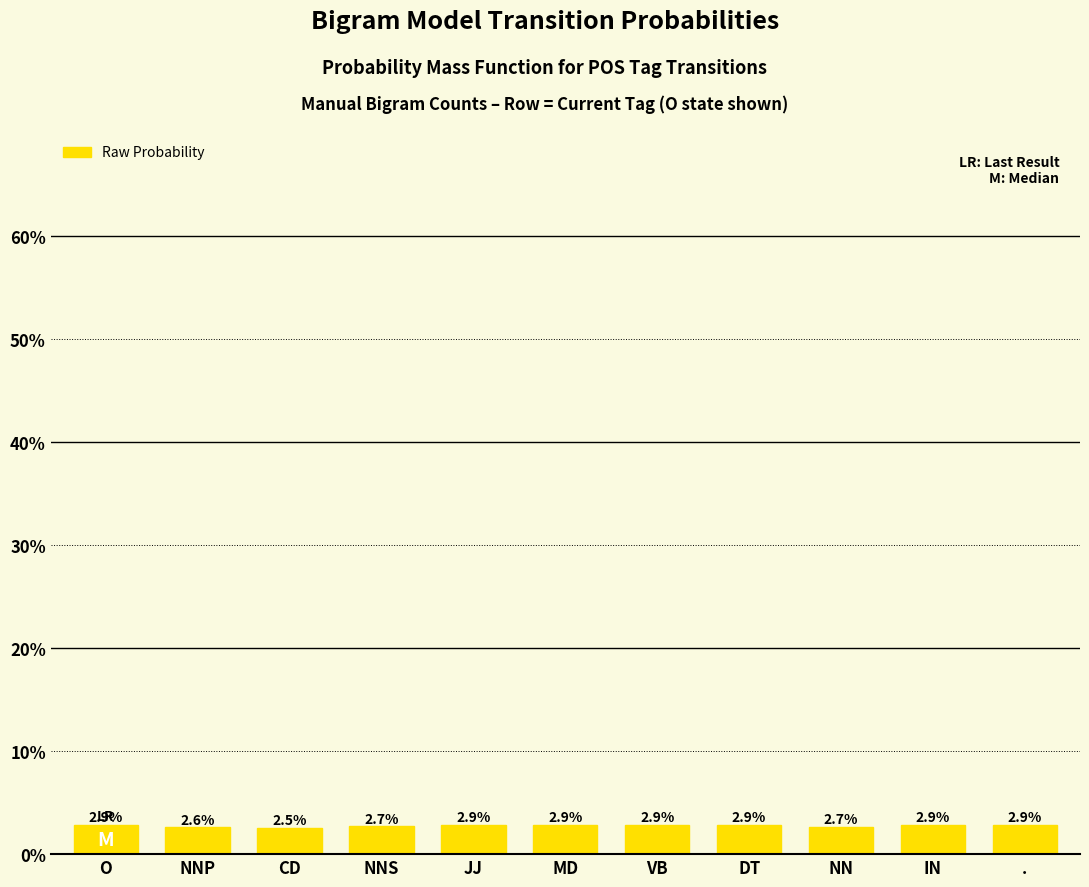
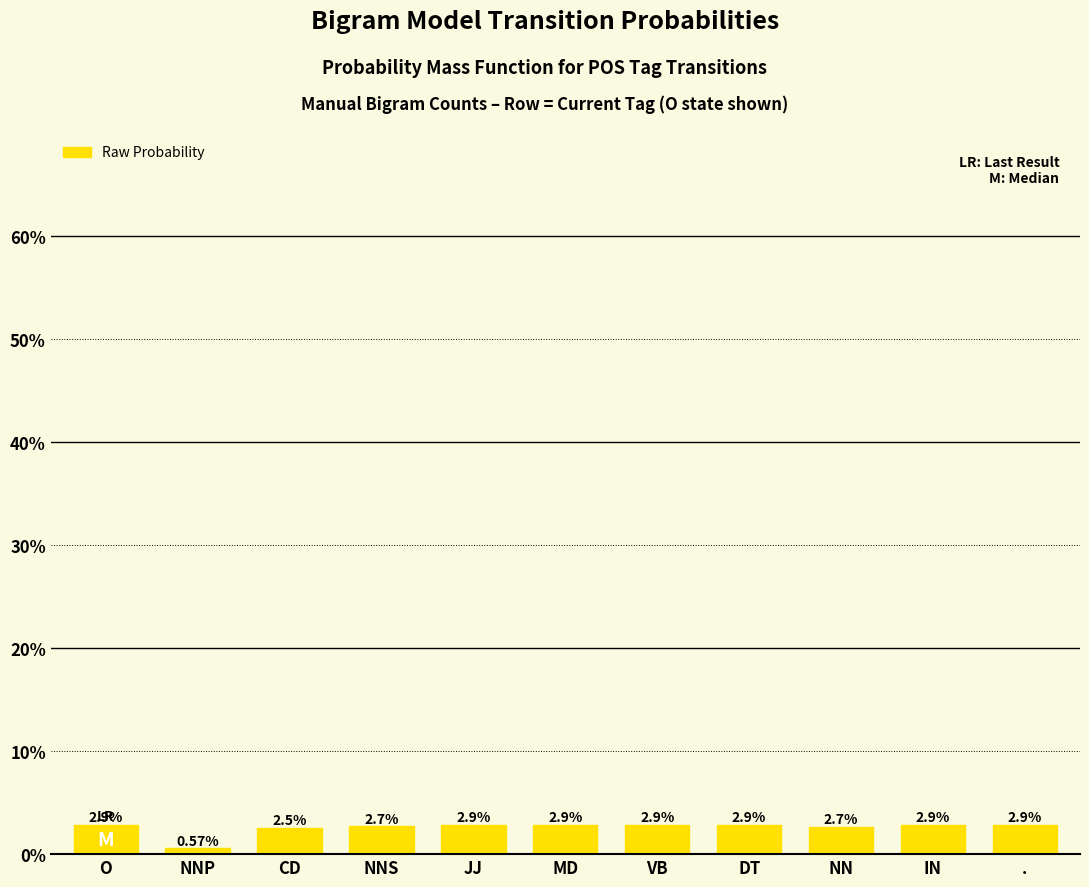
  {
-   "NNP": "2.6%",
+   "NNP": "0.57%",
    "CD": "2.5%",
    "NNS": "2.7%",
    "JJ": "2.9%",
    "MD": "2.9%",
    "VB": "2.9%",
    "DT": "2.9%",
    "NN": "2.7%",
    "IN": "2.9%",
    ".": "2.9%"
  }
